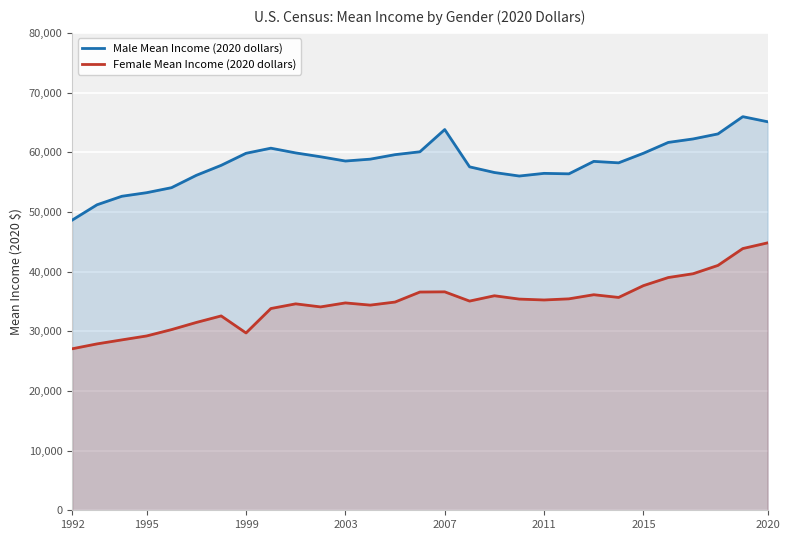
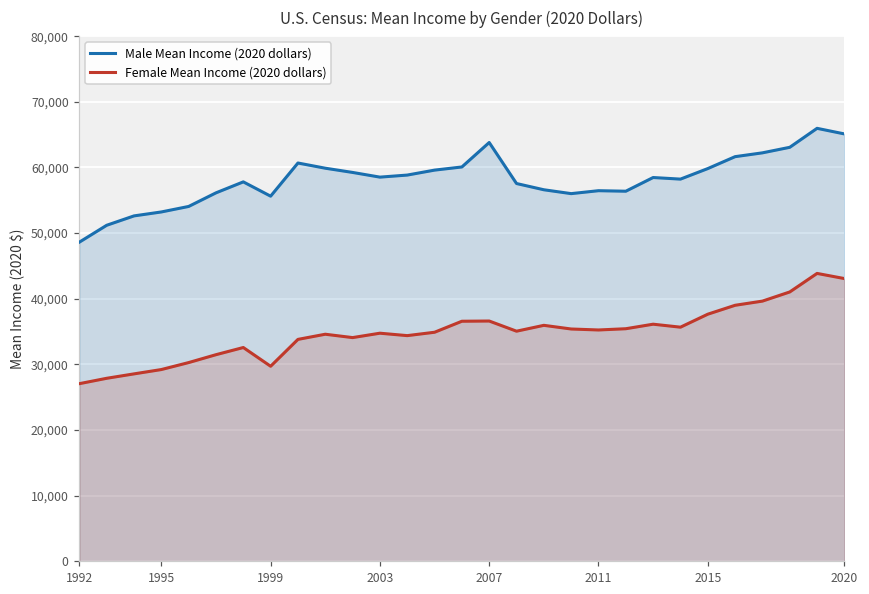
  {
    "Male Mean Income (2020 dollars)": {
      "1992": "49,000",
      "1995": "53,000",
-     "1999": "60,000",
+     "1999": "56,000",
      "2003": "59,000",
      "2007": "64,000",
      "2011": "56,000",
      "2015": "60,000",
      "2020": "65,000"
    },
    "Female Mean Income (2020 dollars)": {
      "1992": "27,000",
      "1995": "29,000",
      "1999": "30,000",
      "2003": "35,000",
      "2007": "37,000",
      "2011": "35,000",
      "2015": "38,000",
-     "2020": "45,000"
+     "2020": "43,000"
    }
  }
